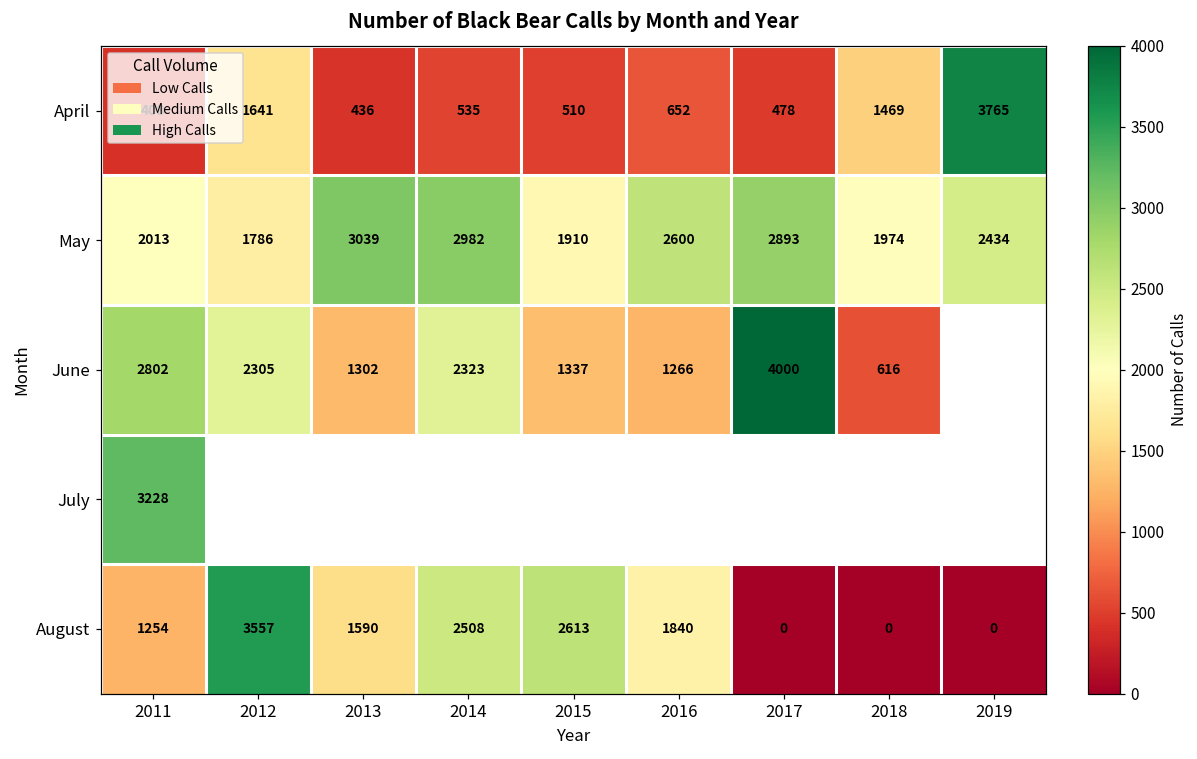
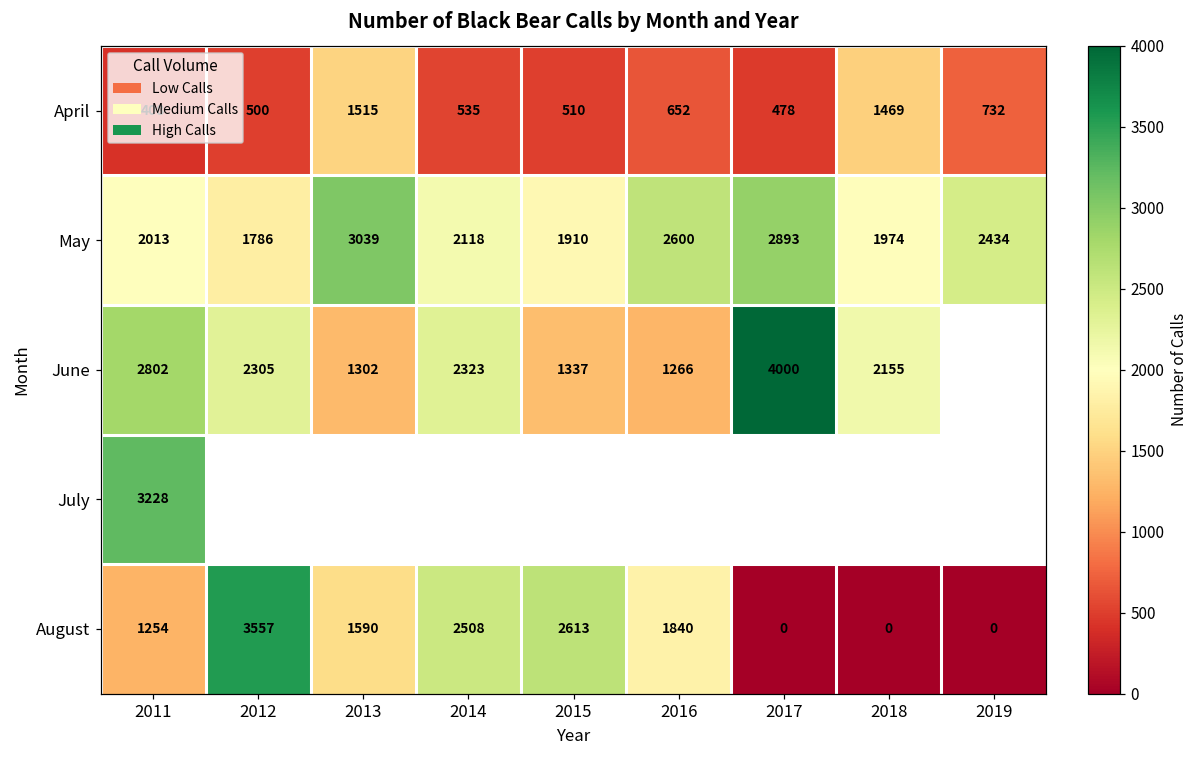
  {
    "April": {
-     "2012": 1641,
-     "2013": 436,
+     "2012": 500,
+     "2013": 1515,
      "2014": 535,
      "2015": 510,
      "2016": 652,
      "2017": 478,
      "2018": 1469,
-     "2019": 3765
+     "2019": 732
    },
    "May": {
      "2011": 2013,
      "2012": 1786,
      "2013": 3039,
-     "2014": 2982,
+     "2014": 2118,
      "2015": 1910,
      "2016": 2600,
      "2017": 2893,
      "2018": 1974,
      "2019": 2434
    },
    "June": {
      "2011": 2802,
      "2012": 2305,
      "2013": 1302,
      "2014": 2323,
      "2015": 1337,
      "2016": 1266,
      "2017": 4000,
-     "2018": 616
+     "2018": 2155
    },
    "July": {
      "2011": 3228
    },
    "August": {
      "2011": 1254,
      "2012": 3557,
      "2013": 1590,
      "2014": 2508,
      "2015": 2613,
      "2016": 1840,
      "2017": 0,
      "2018": 0,
      "2019": 0
    }
  }
